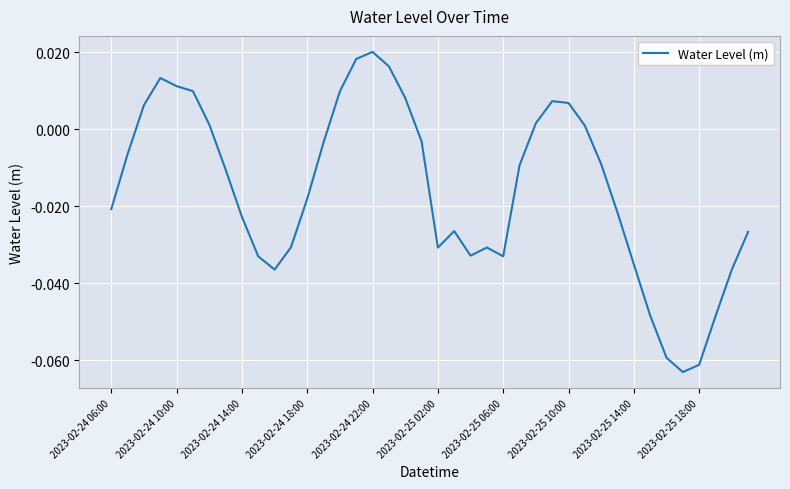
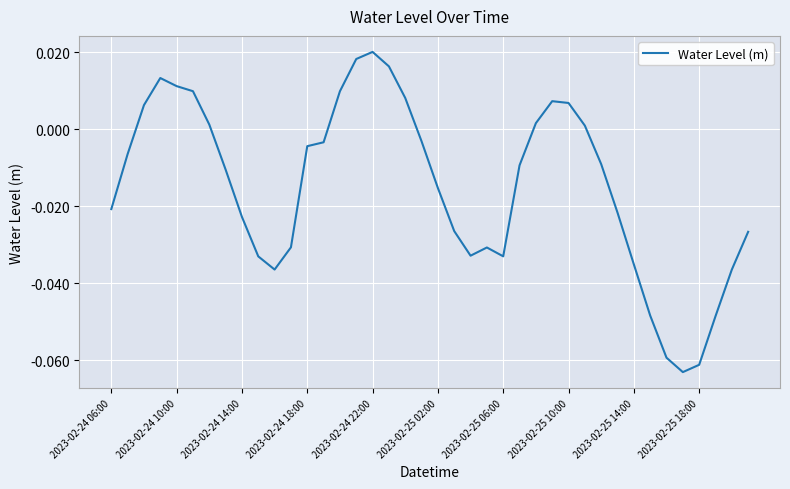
  {
    "2023-02-24 06:00": -0.021,
    "2023-02-24 10:00": 0.011,
    "2023-02-24 14:00": -0.023,
-   "2023-02-24 18:00": -0.018,
+   "2023-02-24 18:00": -0.004,
    "2023-02-24 22:00": 0.020,
-   "2023-02-25 02:00": -0.031,
+   "2023-02-25 02:00": -0.015,
    "2023-02-25 06:00": -0.033,
    "2023-02-25 10:00": 0.007,
    "2023-02-25 14:00": -0.035,
    "2023-02-25 18:00": -0.061
  }
